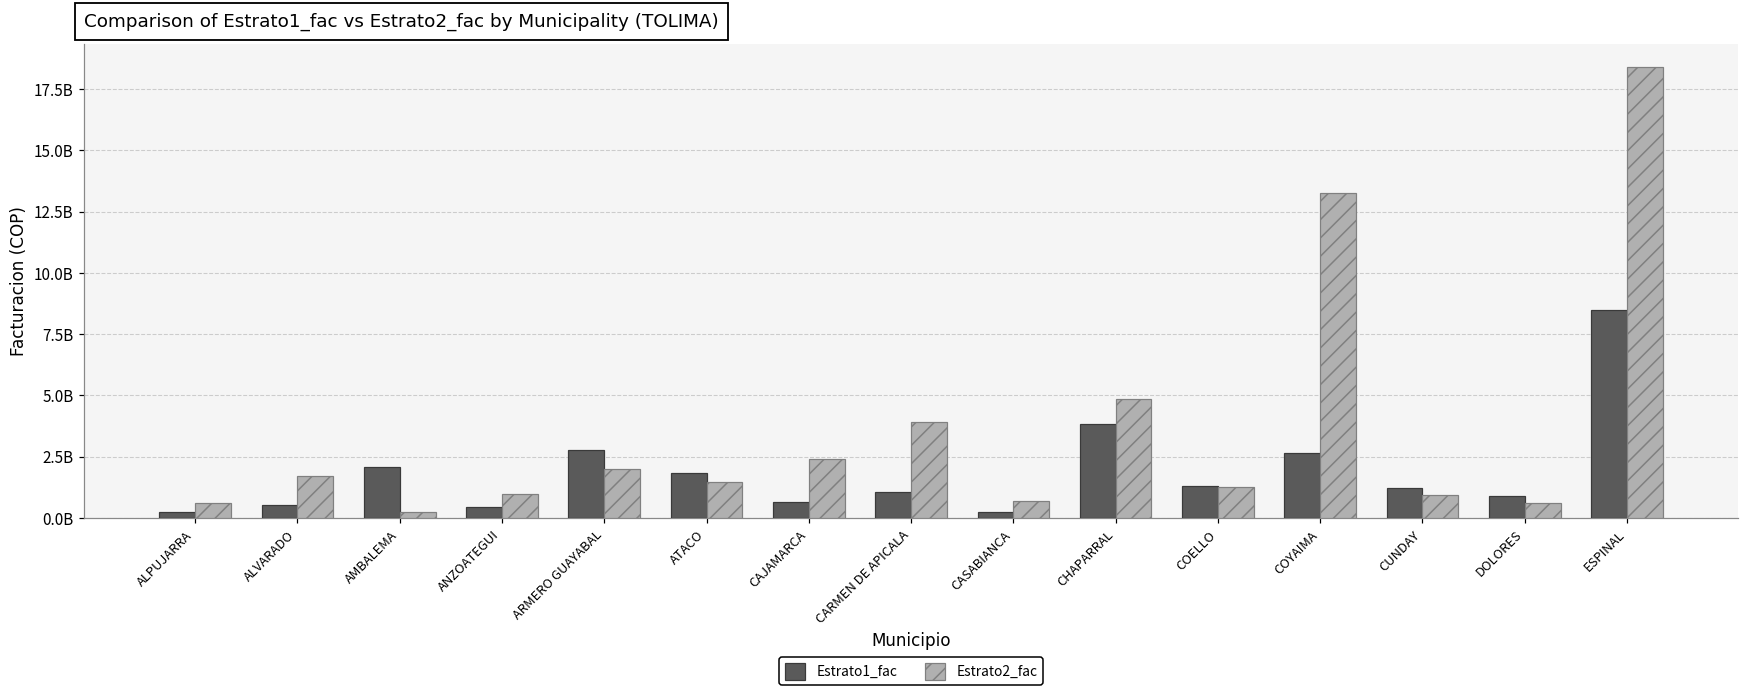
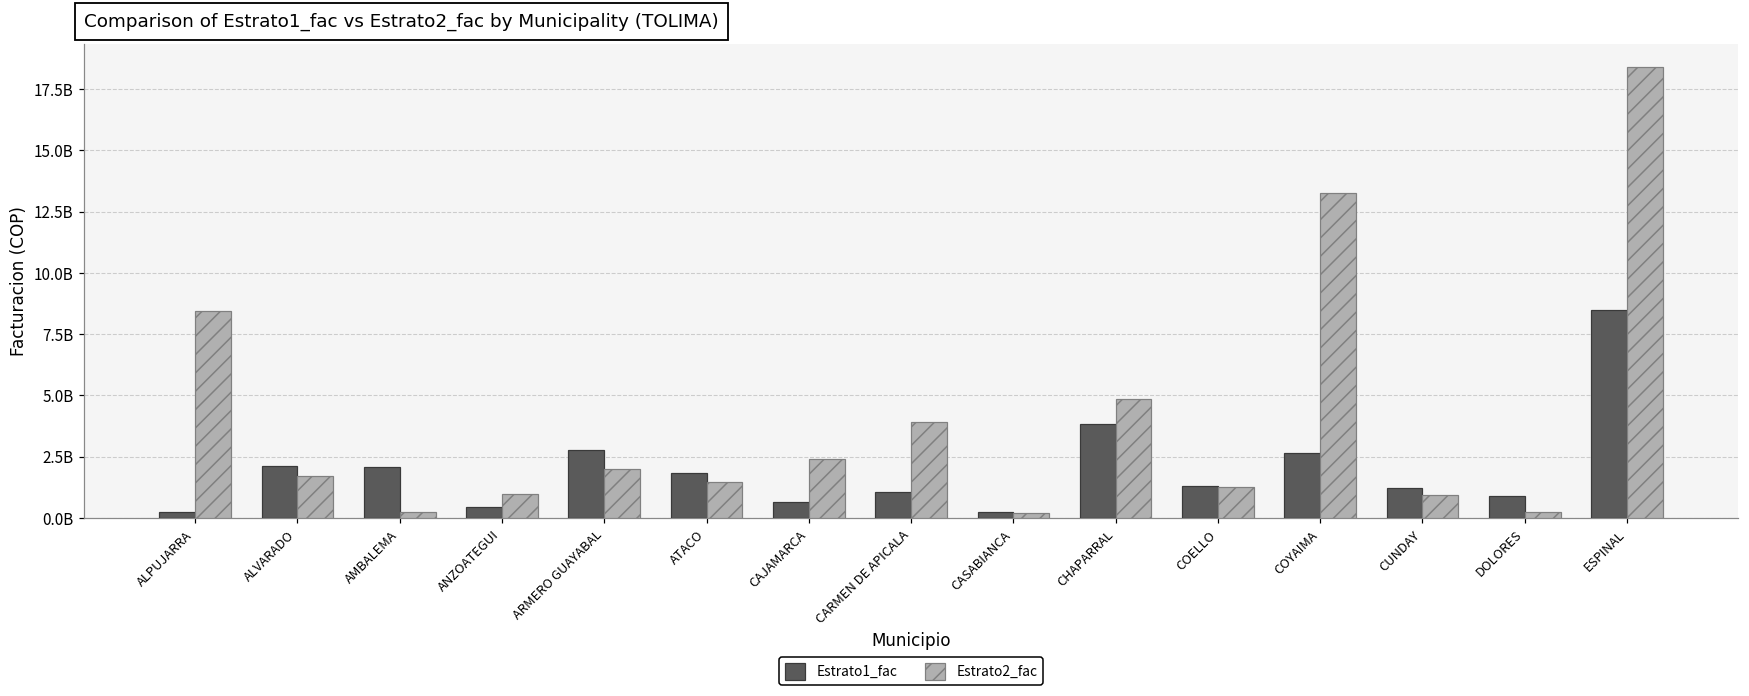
  {
    "Estrato1_fac": {
      "ALPUJARRA": 200000000,
-     "ALVARADO": 500000000,
+     "ALVARADO": 2100000000,
      "AMBALEMA": 2100000000,
      "ANZOATEGUI": 400000000,
      "ARMERO GUAYABAL": 2800000000,
      "ATACO": 1800000000,
      "CAJAMARCA": 600000000,
      "CARMEN DE APICALA": 1100000000,
      "CASABIANCA": 200000000,
      "CHAPARRAL": 3800000000,
      "COELLO": 1300000000,
      "COYAIMA": 2700000000,
      "CUNDAY": 1200000000,
      "DOLORES": 900000000,
      "ESPINAL": 8500000000
    },
    "Estrato2_fac": {
-     "ALPUJARRA": 600000000,
+     "ALPUJARRA": 8500000000,
      "ALVARADO": 1700000000,
      "AMBALEMA": 200000000,
      "ANZOATEGUI": 1000000000,
      "ARMERO GUAYABAL": 2000000000,
      "ATACO": 1400000000,
      "CAJAMARCA": 2400000000,
      "CARMEN DE APICALA": 3900000000,
-     "CASABIANCA": 700000000,
+     "CASABIANCA": 200000000,
      "CHAPARRAL": 4800000000,
      "COELLO": 1200000000,
      "COYAIMA": 13200000000,
      "CUNDAY": 900000000,
-     "DOLORES": 600000000,
+     "DOLORES": 200000000,
      "ESPINAL": 18400000000
    }
  }
